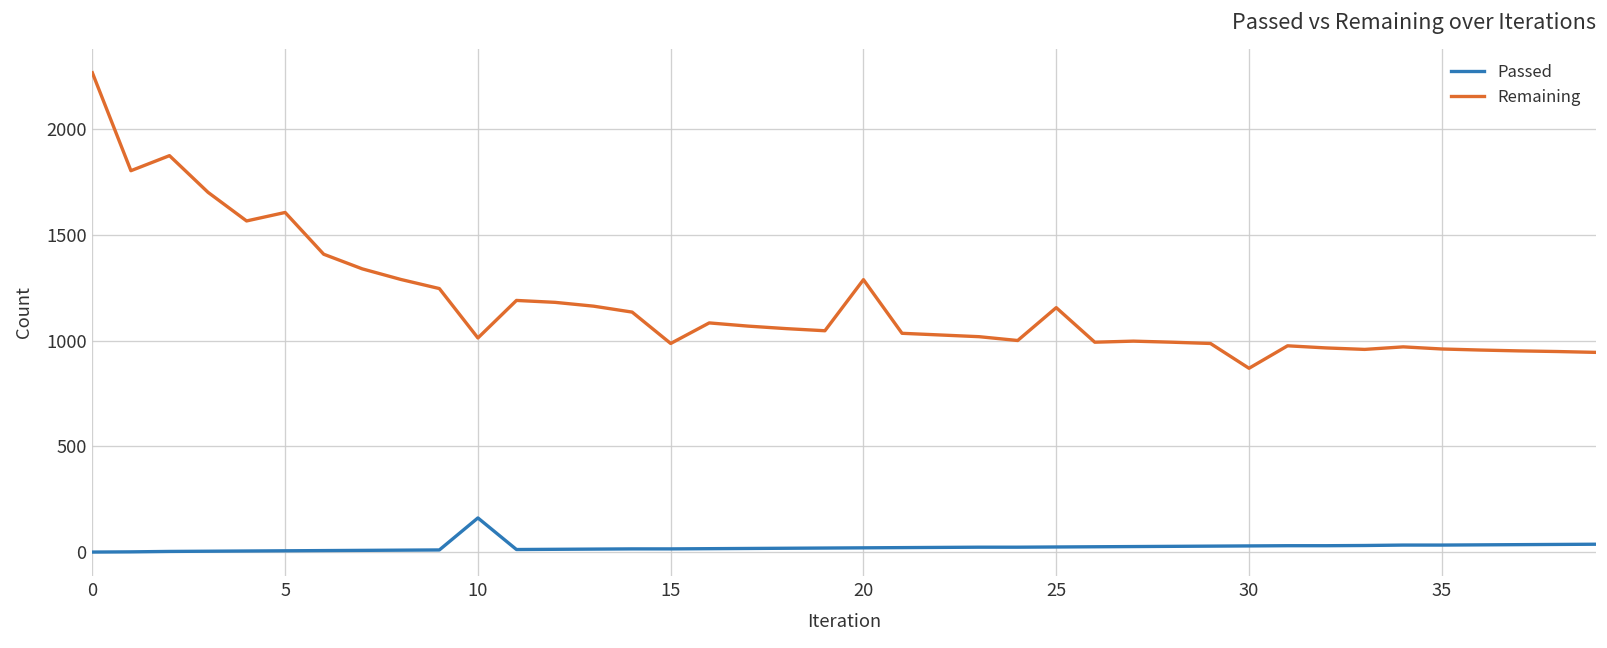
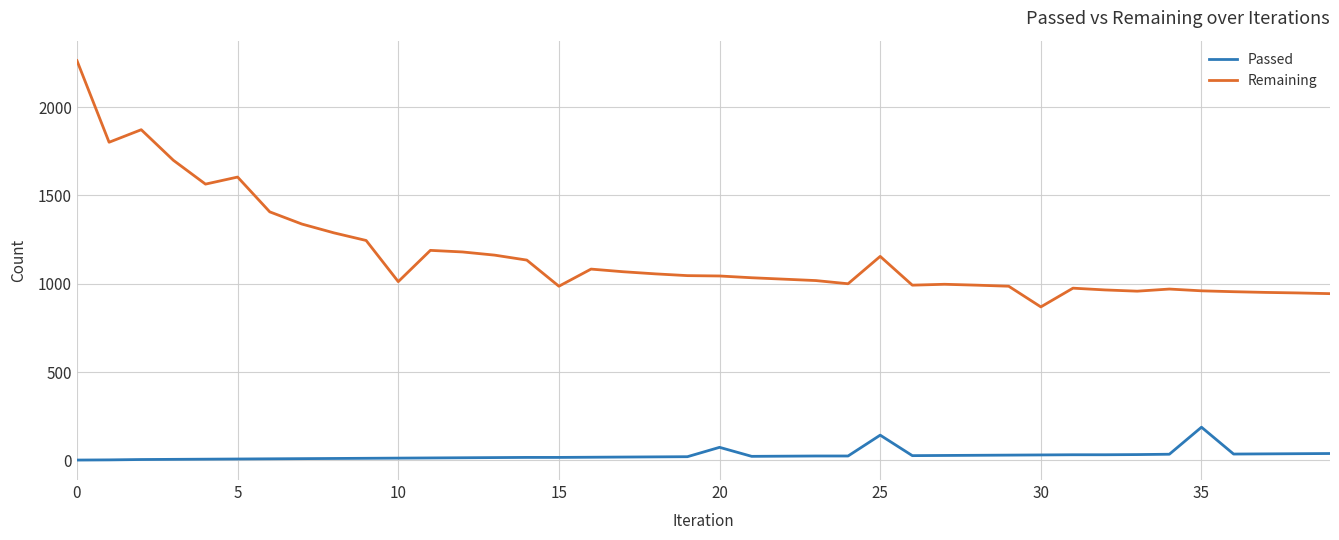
  {
    "Passed": {
      "0": 0,
      "5": 10,
-     "10": 160,
+     "10": 10,
      "15": 20,
-     "20": 20,
-     "25": 30,
+     "20": 70,
+     "25": 140,
      "30": 30,
-     "35": 40
+     "35": 190
    },
    "Remaining": {
      "0": 2260,
      "5": 1600,
      "10": 1010,
      "15": 990,
-     "20": 1290,
+     "20": 1040,
      "25": 1160,
      "30": 870,
      "35": 960
    }
  }
